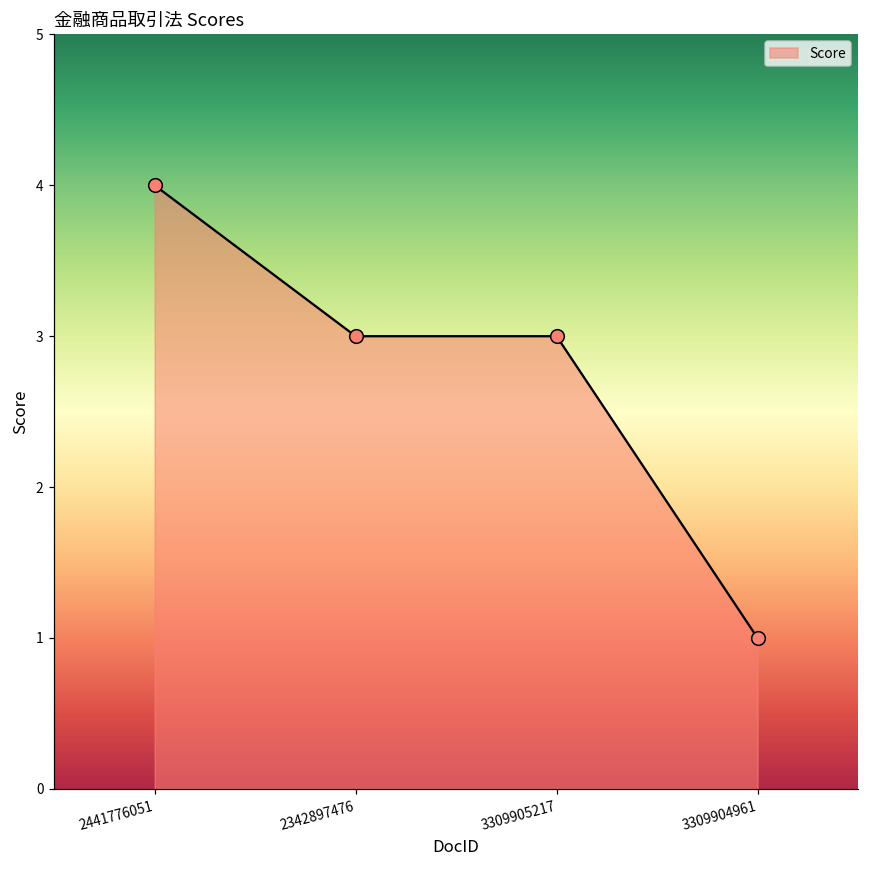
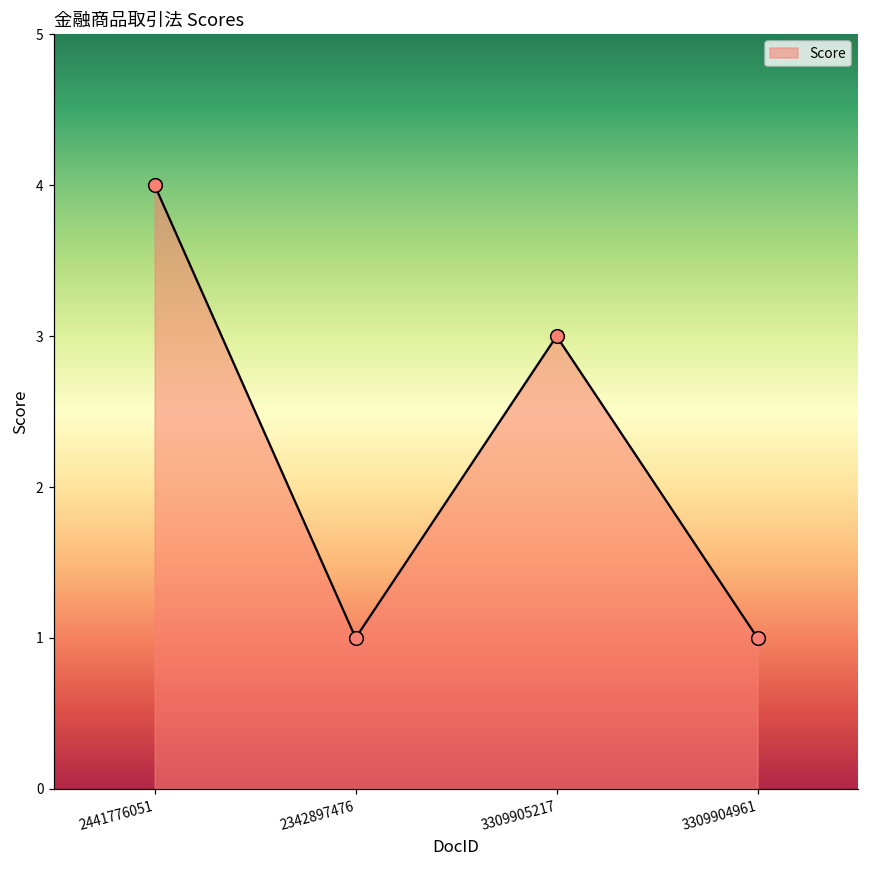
  {
    "2441776051": 4,
-   "2342897476": 3,
+   "2342897476": 1,
    "3309905217": 3,
    "3309904961": 1
  }
